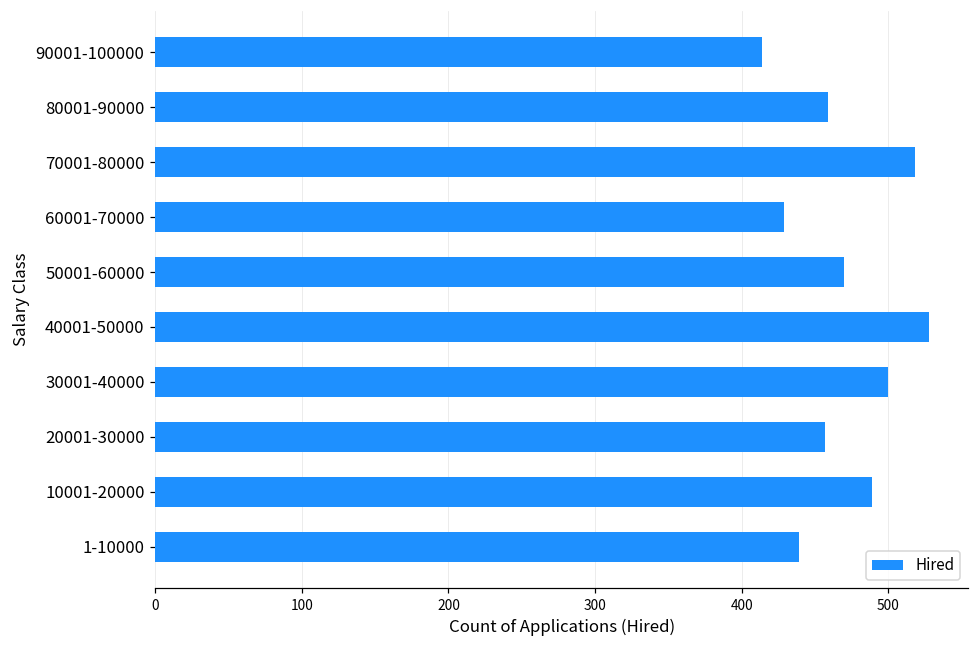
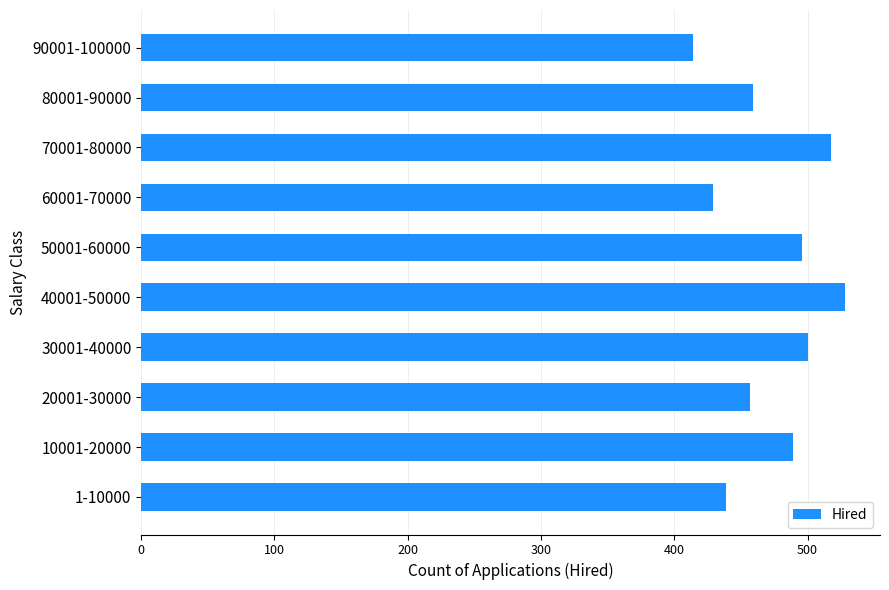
  {
    "90001-100000": 414,
    "80001-90000": 459,
    "70001-80000": 518,
    "60001-70000": 429,
-   "50001-60000": 470,
+   "50001-60000": 496,
    "40001-50000": 528,
    "30001-40000": 500,
    "20001-30000": 457,
    "10001-20000": 489,
    "1-10000": 439
  }
